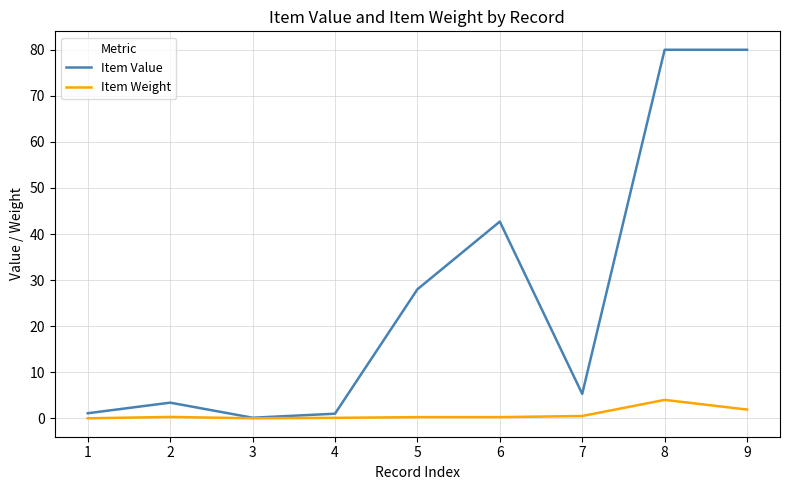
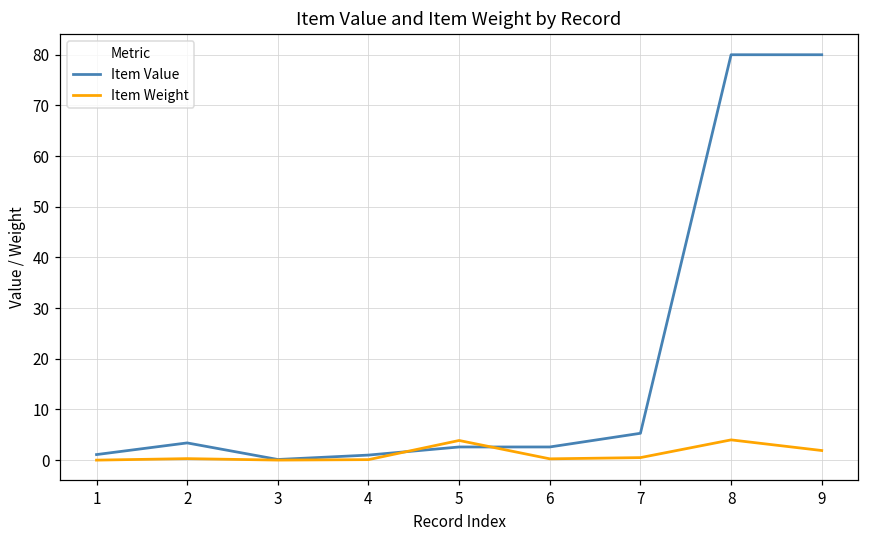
  {
    "Item Value": {
      "1": 1,
      "2": 3,
      "4": 1,
-     "5": 28,
-     "6": 43,
+     "5": 3,
+     "6": 3,
      "7": 5,
      "8": 80,
      "9": 80
    },
    "Item Weight": {
      "1": 0,
      "2": 0,
      "4": 0,
-     "5": 0,
+     "5": 4,
      "6": 0,
      "7": 1,
      "8": 4,
      "9": 2
    }
  }
